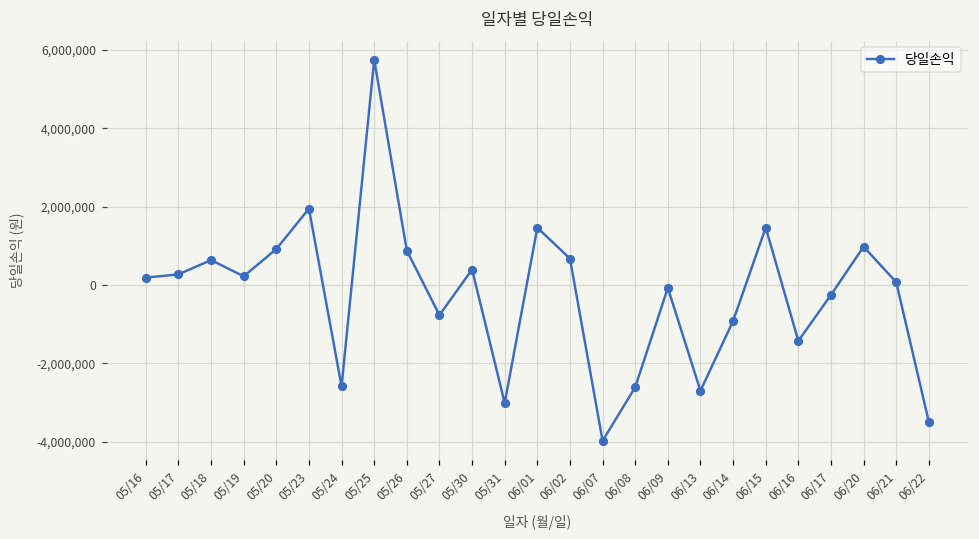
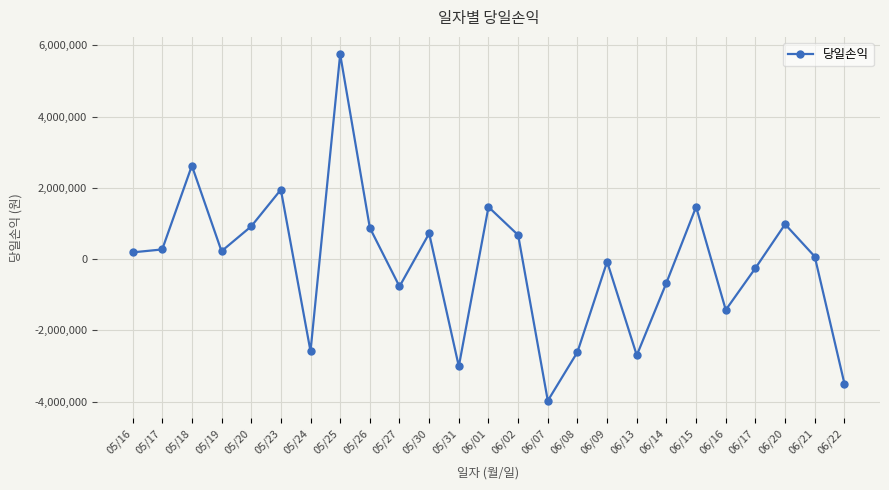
  {
    "05/16": "200,000",
    "05/17": "300,000",
-   "05/18": "600,000",
+   "05/18": "2,600,000",
    "05/19": "200,000",
    "05/20": "900,000",
    "05/23": "2,000,000",
    "05/24": "-2,600,000",
    "05/25": "5,800,000",
    "05/26": "900,000",
    "05/27": "-800,000",
-   "05/30": "400,000",
+   "05/30": "700,000",
    "05/31": "-3,000,000",
    "06/01": "1,500,000",
    "06/02": "700,000",
    "06/07": "-4,000,000",
    "06/08": "-2,600,000",
    "06/09": "-100,000",
    "06/13": "-2,700,000",
-   "06/14": "-900,000",
+   "06/14": "-700,000",
    "06/15": "1,500,000",
    "06/16": "-1,400,000",
    "06/17": "-300,000",
    "06/20": "1,000,000",
    "06/21": "100,000",
    "06/22": "-3,500,000"
  }
